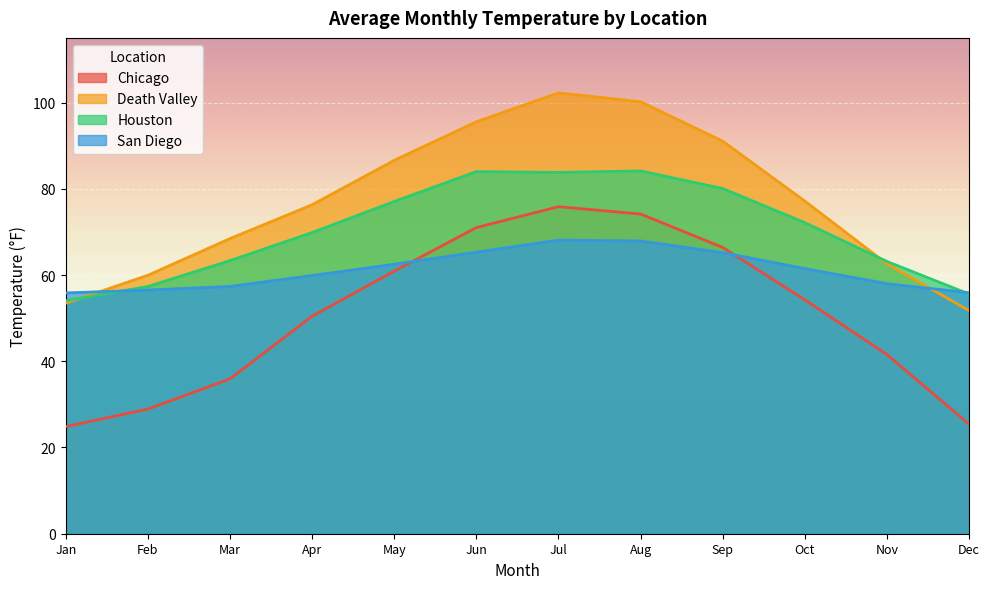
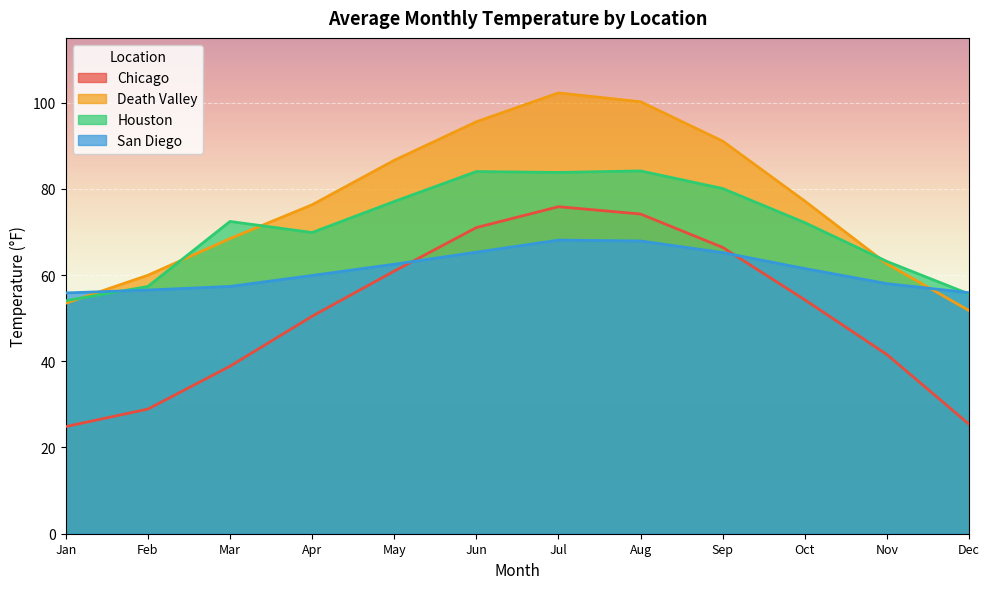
  {
    "Chicago": {
      "Jan": 25,
      "Feb": 29,
-     "Mar": 36,
+     "Mar": 39,
      "Apr": 50,
      "May": 61,
      "Jun": 71,
      "Jul": 76,
      "Aug": 74,
      "Sep": 66,
      "Oct": 54,
      "Nov": 42,
      "Dec": 25
    },
    "Death Valley": {
      "Jan": 53,
      "Feb": 60,
      "Mar": 68,
      "Apr": 76,
      "May": 87,
      "Jun": 96,
      "Jul": 102,
      "Aug": 100,
      "Sep": 91,
      "Oct": 77,
      "Dec": 52
    },
    "Houston": {
      "Jan": 54,
      "Feb": 57,
-     "Mar": 63,
+     "Mar": 72,
      "Apr": 70,
      "May": 77,
      "Jun": 84,
      "Jul": 84,
      "Aug": 84,
      "Sep": 80,
      "Oct": 72
    },
    "San Diego": {
      "Jan": 56,
      "Feb": 57,
      "Mar": 57,
      "Apr": 60,
      "May": 63,
      "Jun": 65,
      "Jul": 68,
      "Aug": 68,
      "Sep": 65,
      "Oct": 62,
      "Nov": 58
    }
  }
